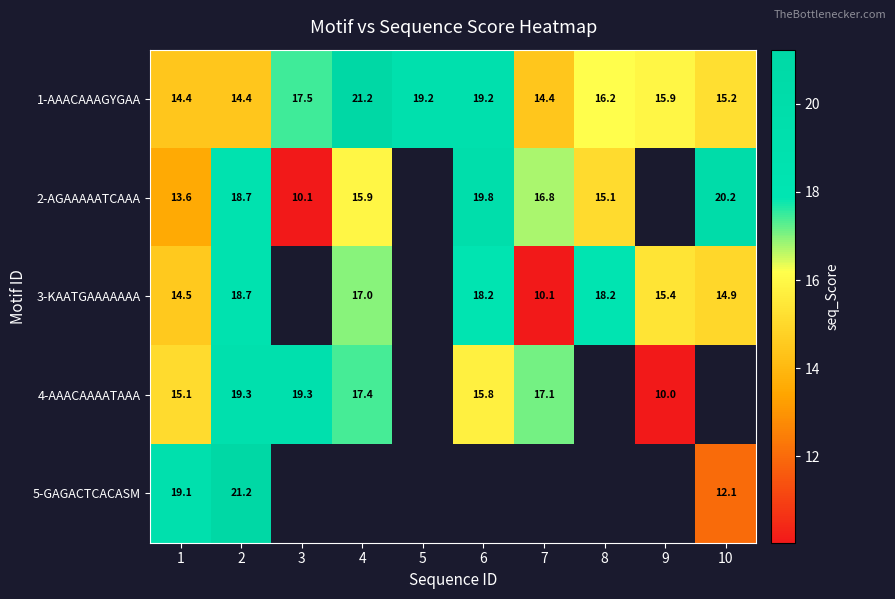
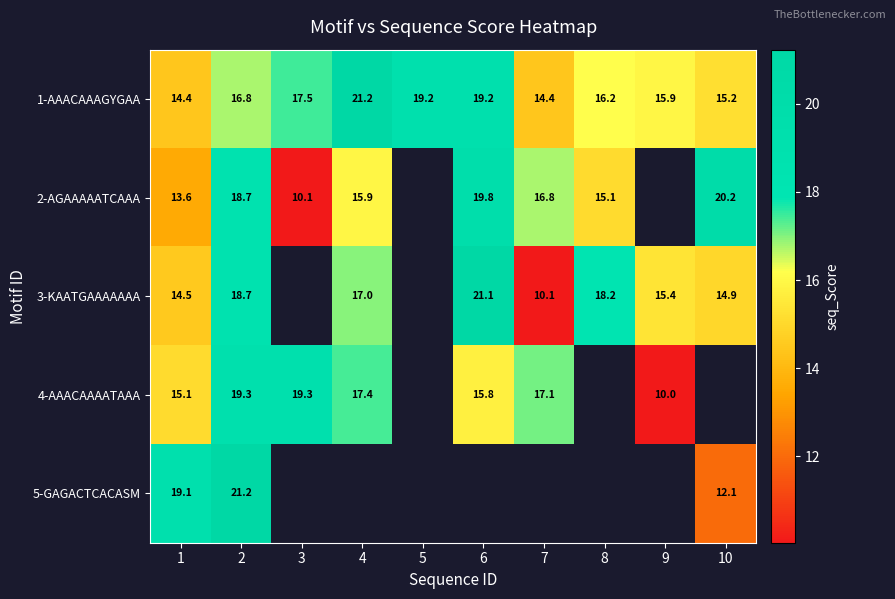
  {
    "1-AAACAAAGYGAA": {
      "1": 14.4,
-     "2": 14.4,
+     "2": 16.8,
      "3": 17.5,
      "4": 21.2,
      "5": 19.2,
      "6": 19.2,
      "7": 14.4,
      "8": 16.2,
      "9": 15.9,
      "10": 15.2
    },
    "2-AGAAAAATCAAA": {
      "1": 13.6,
      "2": 18.7,
      "3": 10.1,
      "4": 15.9,
      "6": 19.8,
      "7": 16.8,
      "8": 15.1,
      "10": 20.2
    },
    "3-KAATGAAAAAAA": {
      "1": 14.5,
      "2": 18.7,
      "4": 17.0,
-     "6": 18.2,
+     "6": 21.1,
      "7": 10.1,
      "8": 18.2,
      "9": 15.4,
      "10": 14.9
    },
    "4-AAACAAAATAAA": {
      "1": 15.1,
      "2": 19.3,
      "3": 19.3,
      "4": 17.4,
      "6": 15.8,
      "7": 17.1,
      "9": 10.0
    },
    "5-GAGACTCACASM": {
      "1": 19.1,
      "2": 21.2,
      "10": 12.1
    }
  }
